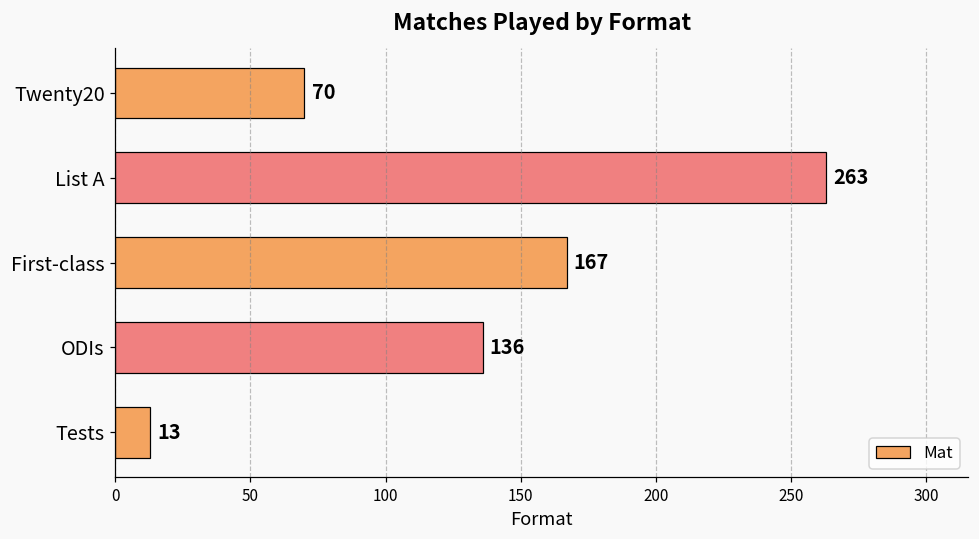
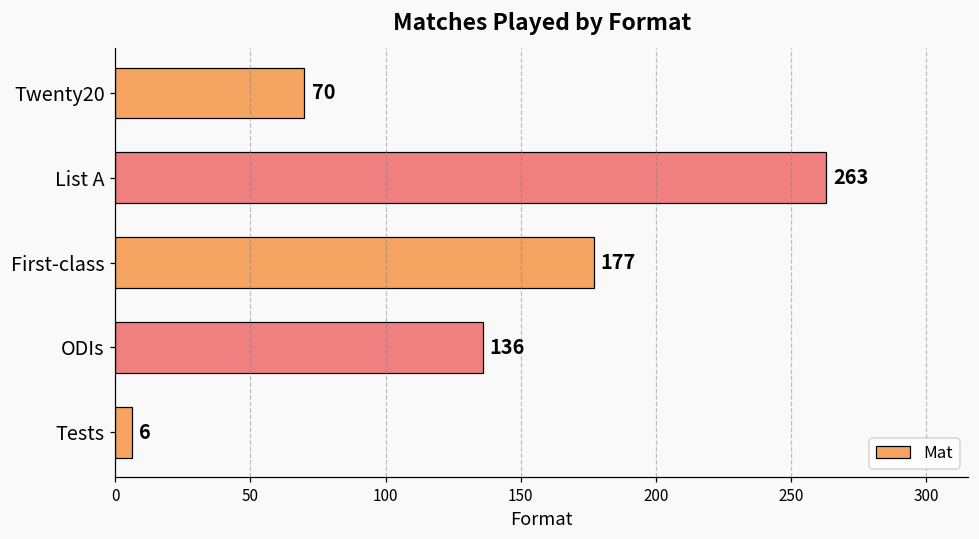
  {
    "Twenty20": 70,
    "List A": 263,
-   "First-class": 167,
+   "First-class": 177,
    "ODIs": 136,
-   "Tests": 13
+   "Tests": 6
  }
